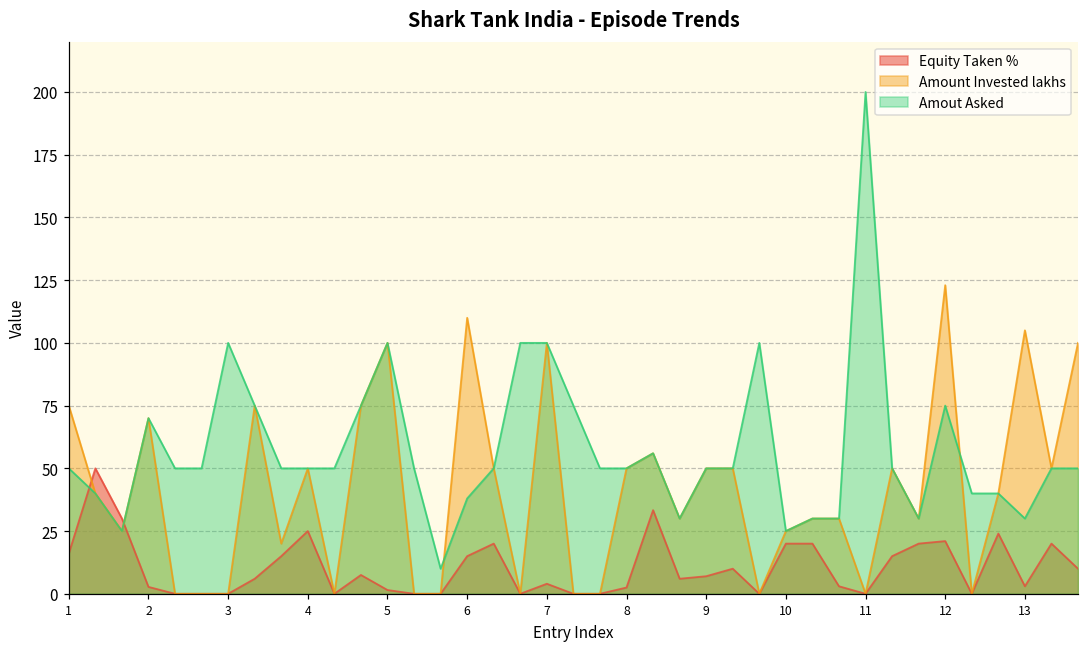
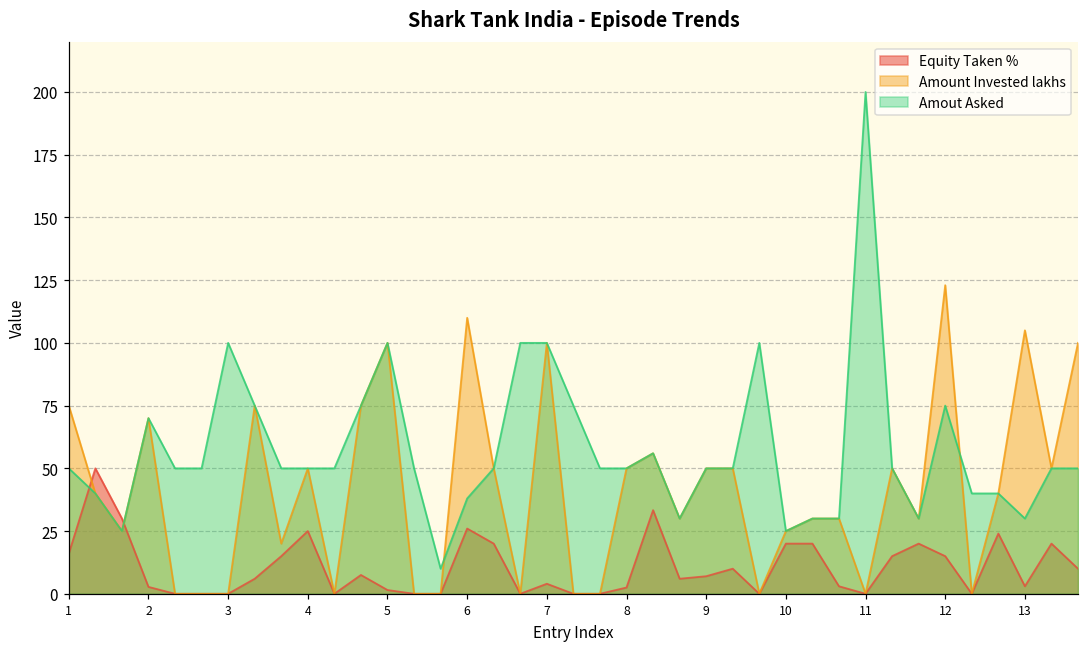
  {
    "Equity Taken %": {
-     "6": 15,
+     "6": 26,
      "9": 7,
-     "12": 21
+     "12": 15
    },
    "Amount Invested lakhs": {
      "6": 110,
      "12": 123
    },
    "Amout Asked": {
      "3": 100,
      "6": 38,
      "12": 75
    }
  }
